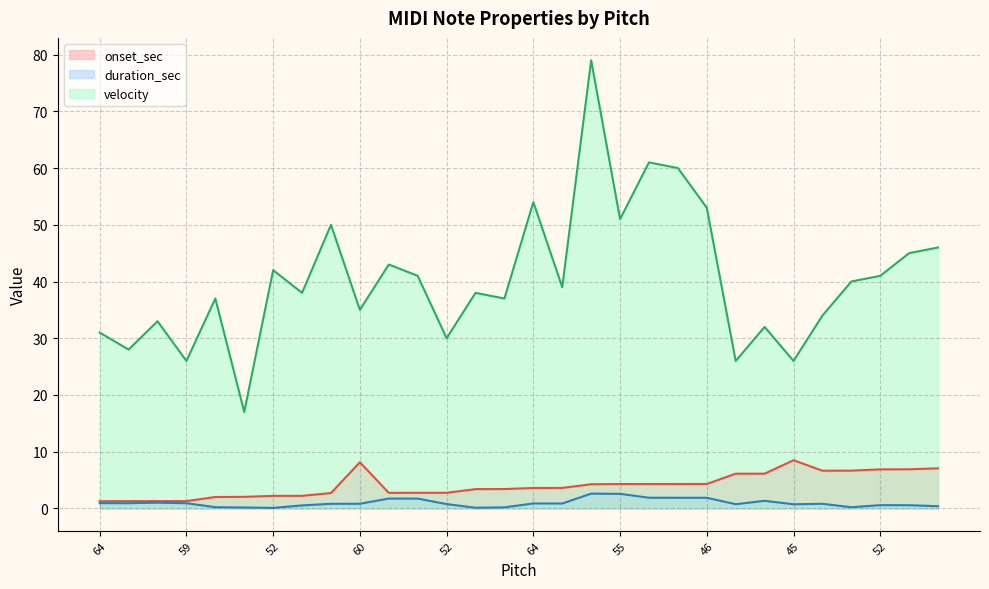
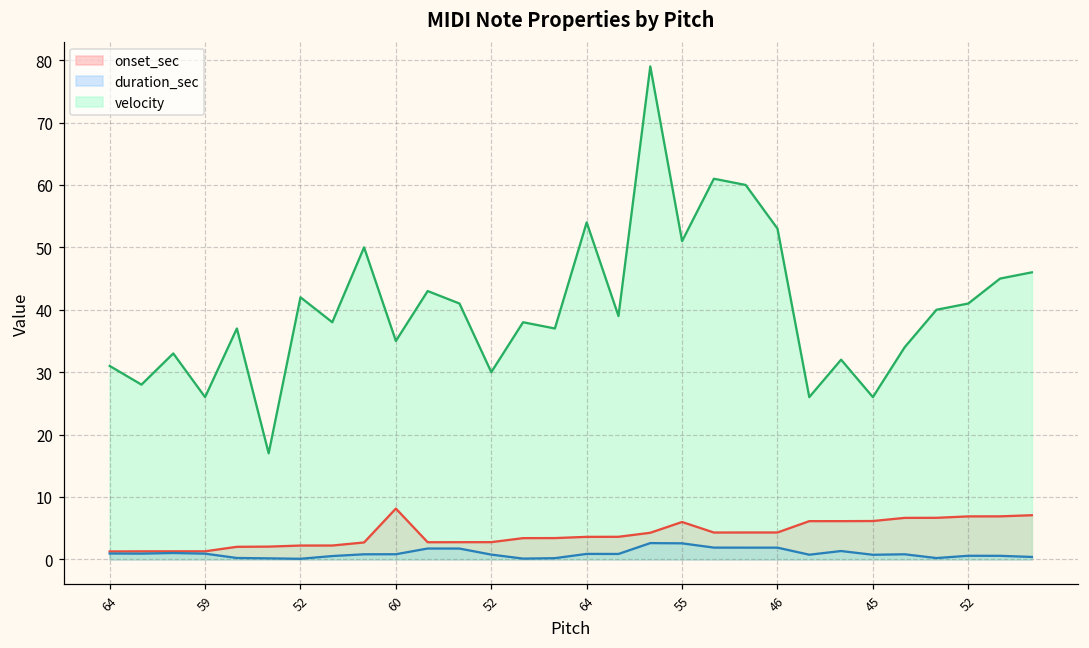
  {
    "onset_sec": {
      "60": 8,
-     "55": 4,
+     "55": 6,
      "46": 4,
-     "45": 8
+     "45": 6
    }
  }
